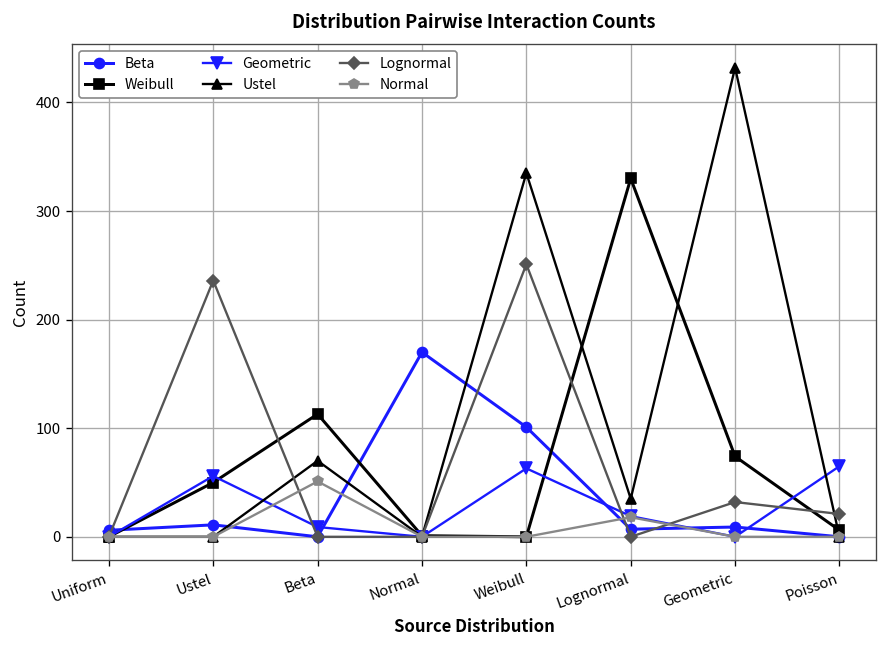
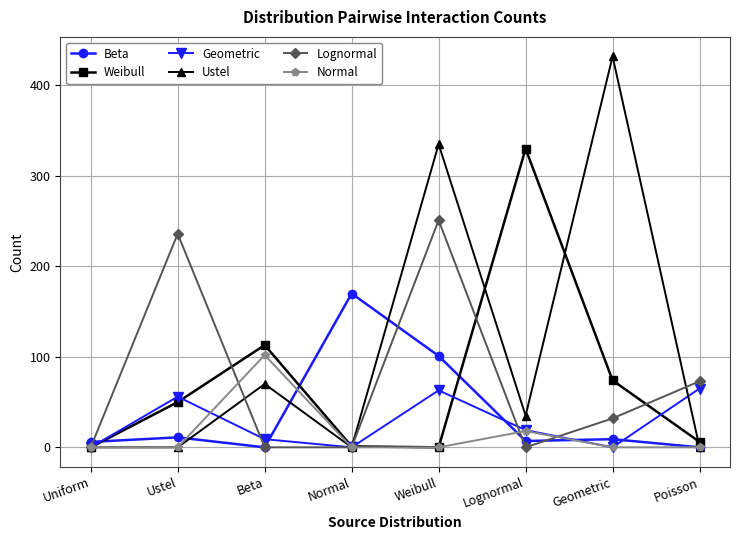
  {
    "Lognormal": {
      "Ustel": 240,
      "Weibull": 250,
      "Lognormal": 0,
      "Geometric": 30,
-     "Poisson": 20
+     "Poisson": 70
    },
    "Normal": {
-     "Beta": 50
+     "Beta": 100
    }
  }
